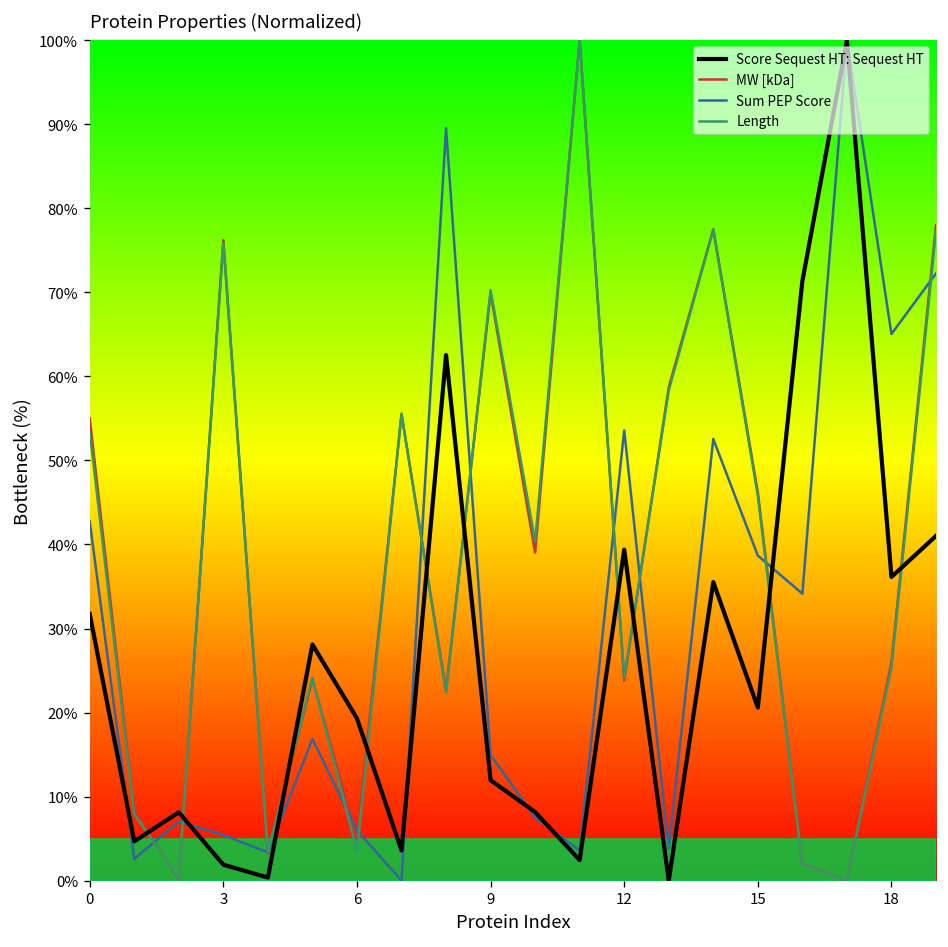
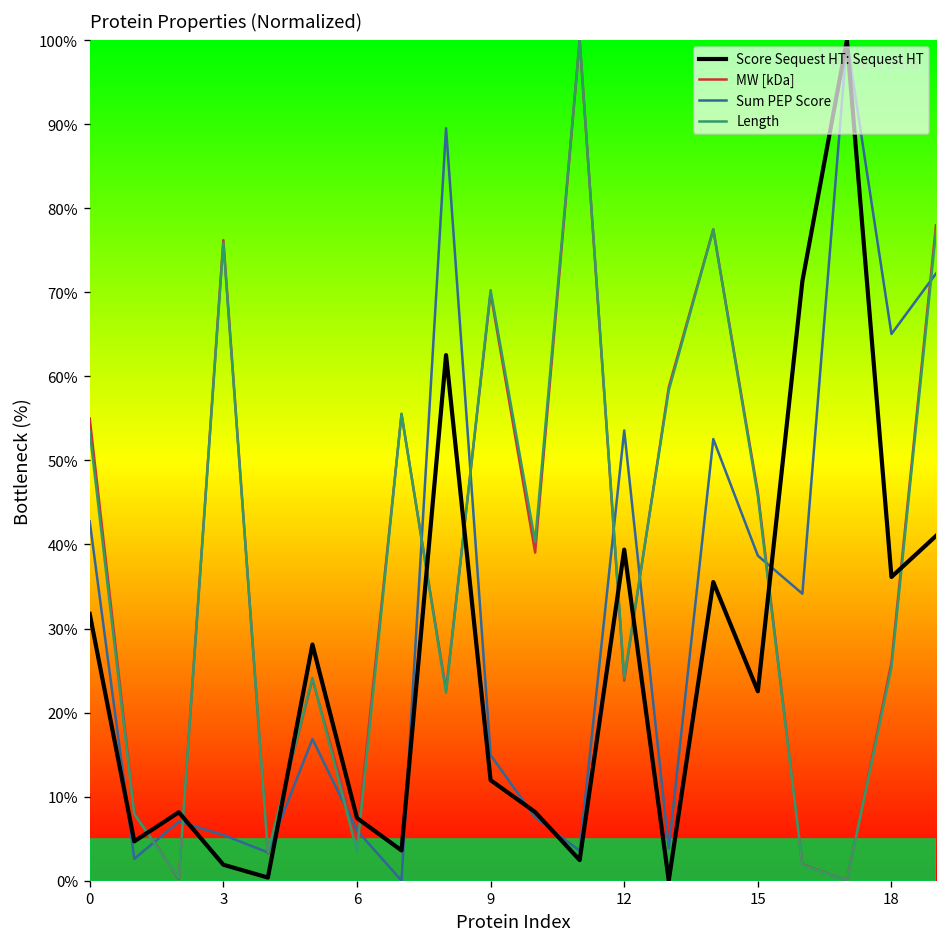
  {
    "Score Sequest HT: Sequest HT": {
      "0": "32%",
-     "6": "19%",
+     "6": "7%",
      "9": "12%",
      "12": "39%",
-     "15": "21%",
+     "15": "23%",
      "18": "36%"
    },
    "MW [kDa]": {
      "0": "55%",
      "15": "46%",
      "18": "26%"
    },
    "Sum PEP Score": {
      "0": "43%",
      "3": "5%",
      "6": "6%",
      "9": "15%",
      "12": "54%",
      "15": "39%",
      "18": "65%"
    },
    "Length": {
      "0": "53%",
      "15": "46%",
      "18": "25%"
    }
  }
